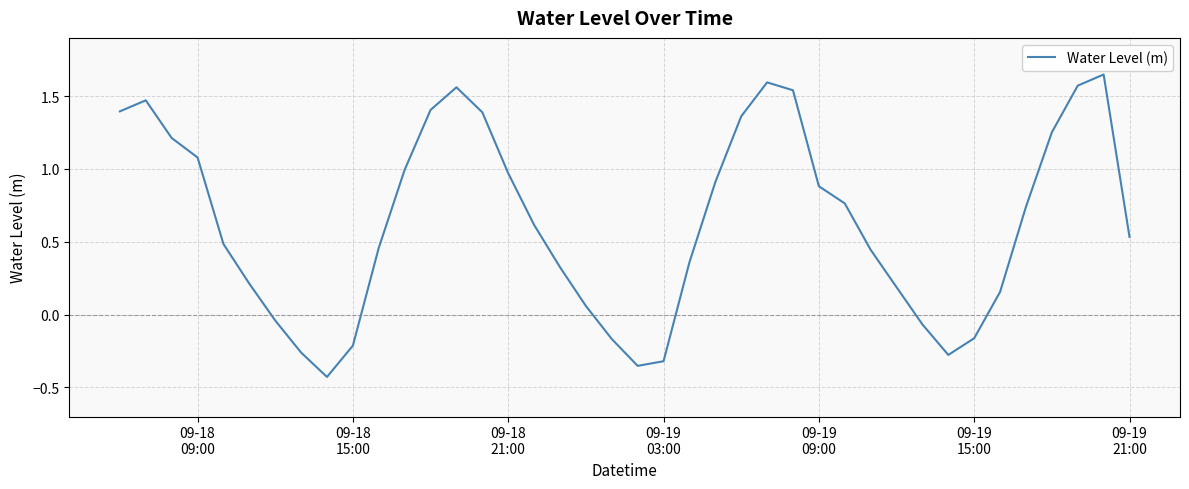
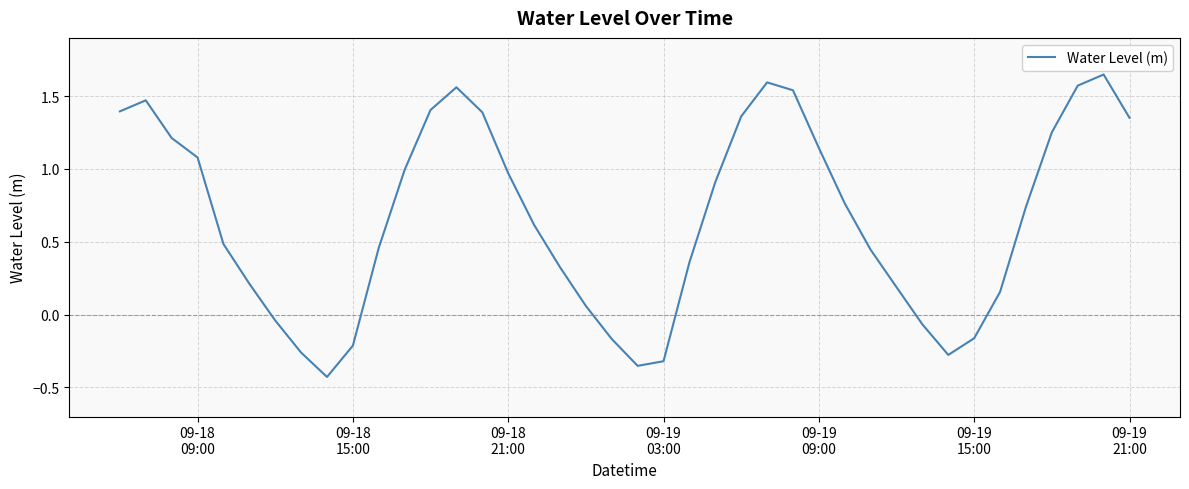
  {
    "09-18 09:00": 1.08,
    "09-18 15:00": -0.21,
    "09-18 21:00": 0.97,
    "09-19 03:00": -0.32,
-   "09-19 09:00": 0.88,
+   "09-19 09:00": 1.14,
    "09-19 15:00": -0.16,
-   "09-19 21:00": 0.53
+   "09-19 21:00": 1.35
  }
